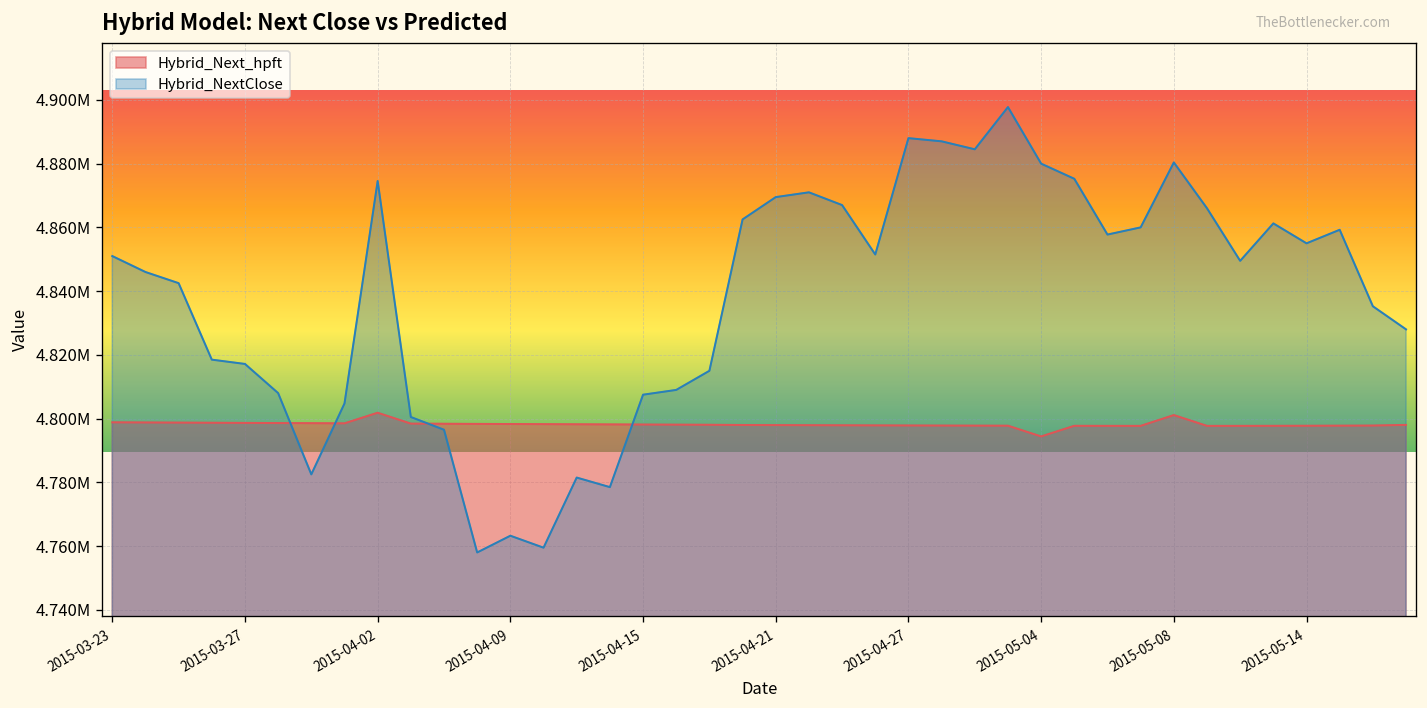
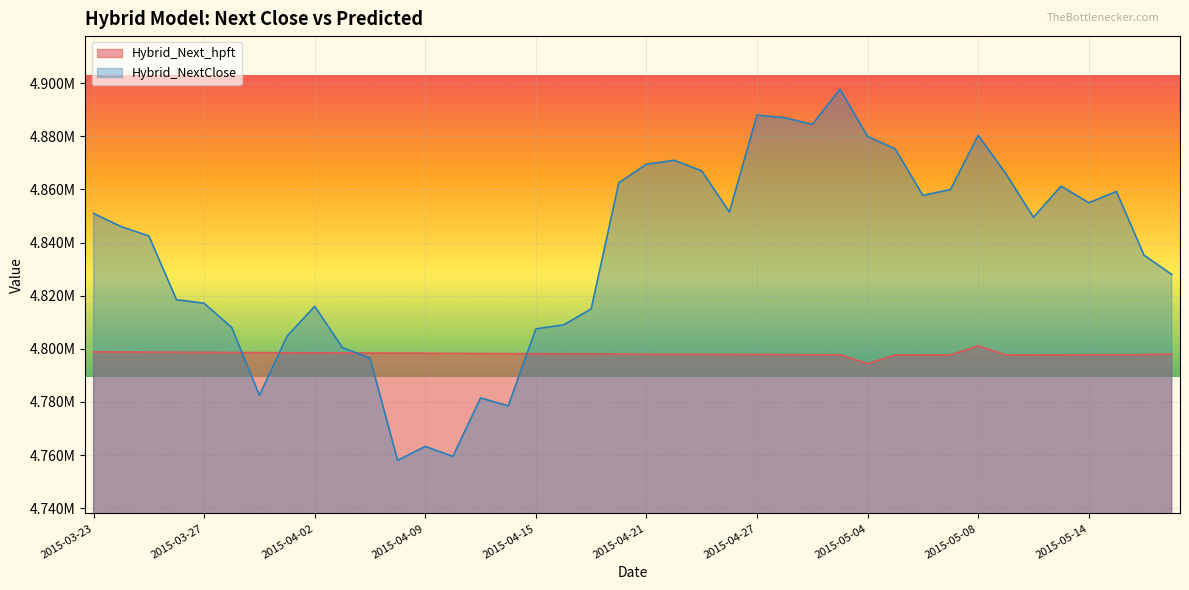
  {
    "Hybrid_Next_hpft": {
      "2015-03-23": 4799000,
      "2015-03-27": 4799000,
-     "2015-04-02": 4802000,
+     "2015-04-02": 4798000,
      "2015-04-09": 4798000,
      "2015-04-15": 4798000,
      "2015-04-21": 4798000,
      "2015-04-27": 4798000,
      "2015-05-04": 4794000,
      "2015-05-08": 4801000,
      "2015-05-14": 4798000
    },
    "Hybrid_NextClose": {
      "2015-03-23": 4851000,
      "2015-03-27": 4817000,
-     "2015-04-02": 4875000,
+     "2015-04-02": 4816000,
      "2015-04-09": 4763000,
      "2015-04-15": 4808000,
      "2015-04-21": 4870000,
      "2015-04-27": 4888000,
      "2015-05-04": 4880000,
      "2015-05-08": 4880000,
      "2015-05-14": 4855000
    }
  }
